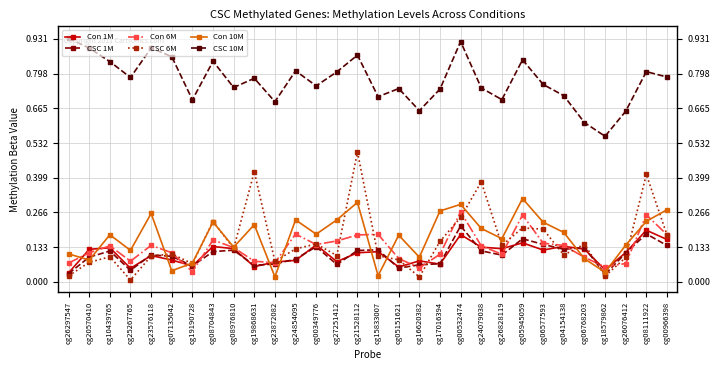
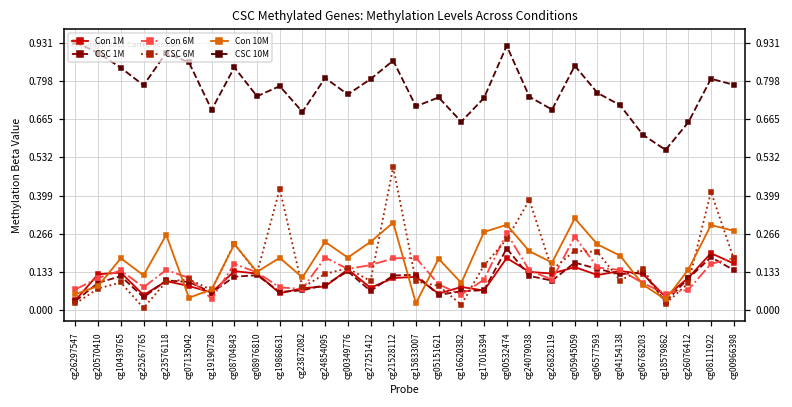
  {
    "Con 6M": {
      "cg26297547": 0.07,
      "cg20570410": 0.11,
      "cg25267765": 0.08,
      "cg23576118": 0.14,
      "cg19190728": 0.04,
      "cg08704843": 0.16,
      "cg19868631": 0.08,
      "cg24854095": 0.18,
      "cg27251412": 0.16,
      "cg21528112": 0.18,
      "cg15833007": 0.18,
      "cg16620382": 0.05,
      "cg17016394": 0.11,
      "cg00532474": 0.27,
      "cg05945059": 0.26,
      "cg18579862": 0.06,
      "cg26076412": 0.07,
-     "cg08111922": 0.26
+     "cg08111922": 0.16
    },
    "Con 10M": {
-     "cg26297547": 0.11,
+     "cg26297547": 0.06,
      "cg10439765": 0.18,
      "cg25267765": 0.12,
      "cg23576118": 0.26,
      "cg07135042": 0.04,
-     "cg19868631": 0.22,
-     "cg23872082": 0.02,
+     "cg19868631": 0.18,
+     "cg23872082": 0.11,
      "cg24854095": 0.24,
      "cg00349776": 0.18,
      "cg27251412": 0.24,
      "cg21528112": 0.30,
      "cg15833007": 0.02,
      "cg05151621": 0.18,
      "cg16620382": 0.09,
      "cg17016394": 0.27,
      "cg00532474": 0.30,
      "cg24079038": 0.20,
      "cg26828119": 0.17,
      "cg05945059": 0.32,
      "cg06577593": 0.23,
      "cg04154138": 0.19,
      "cg26076412": 0.14,
-     "cg08111922": 0.23,
+     "cg08111922": 0.30,
      "cg00966398": 0.28
    }
  }
